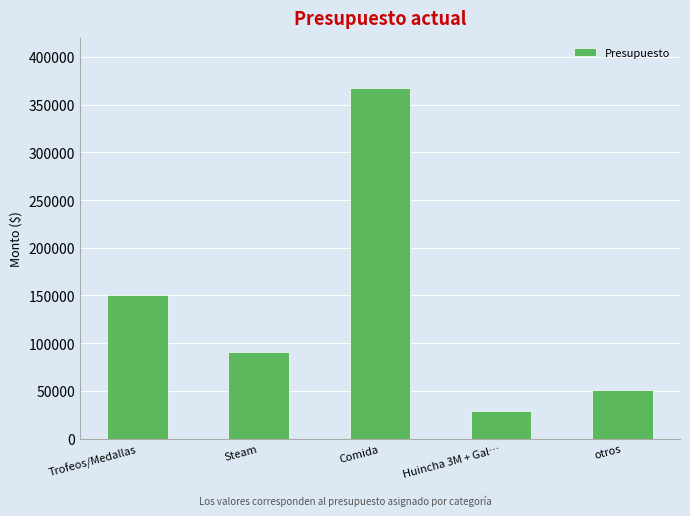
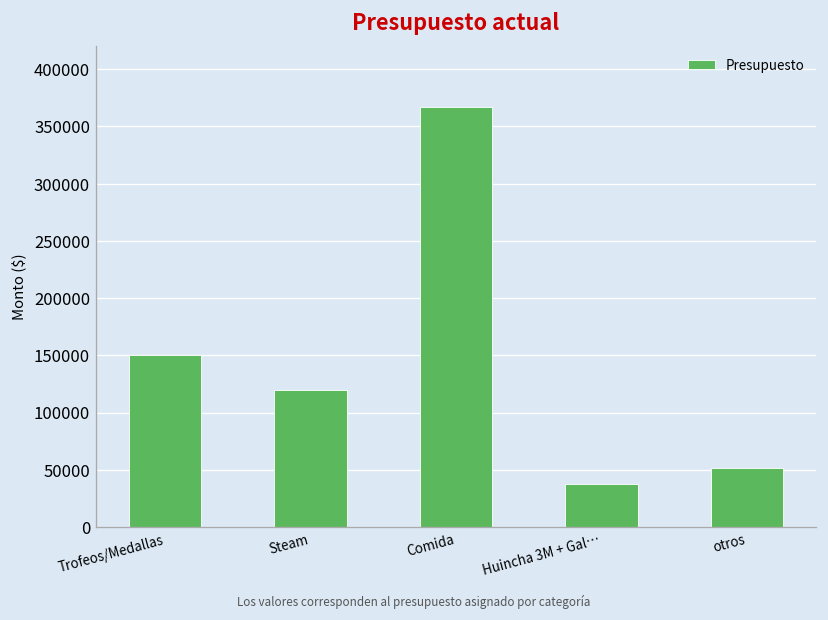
  {
    "Trofeos/Medallas": 150000,
-   "Steam": 90000,
+   "Steam": 120000,
    "Comida": 370000,
-   "Huincha 3M + Gal…": 30000,
+   "Huincha 3M + Gal…": 40000,
    "otros": 50000
  }
